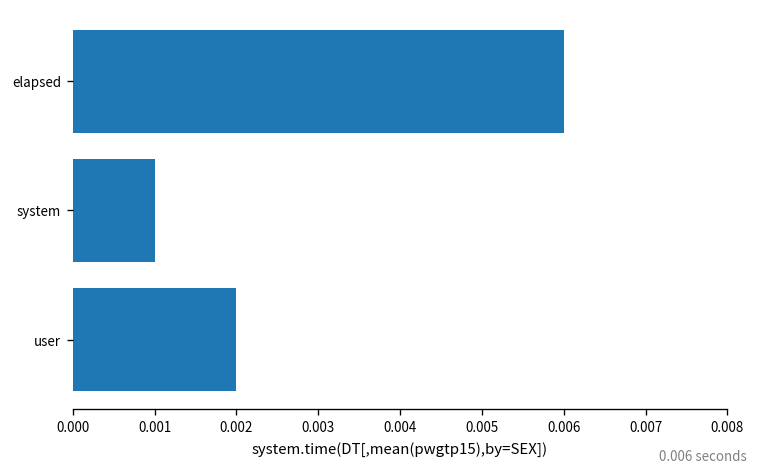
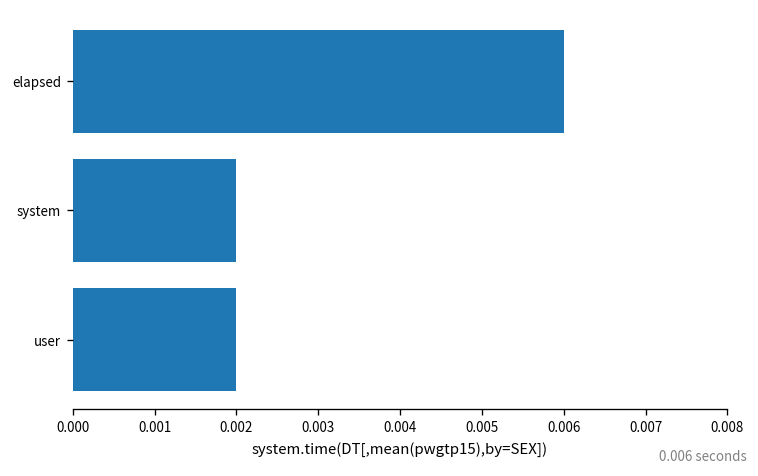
  {
    "elapsed": 0.006,
-   "system": 0.001,
+   "system": 0.002,
    "user": 0.002
  }
